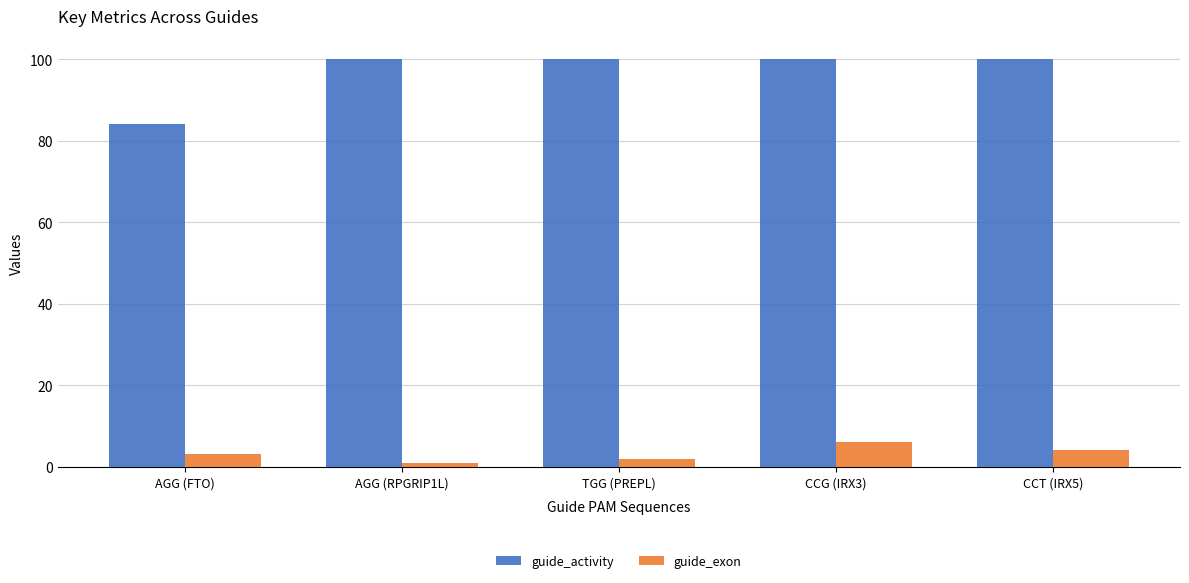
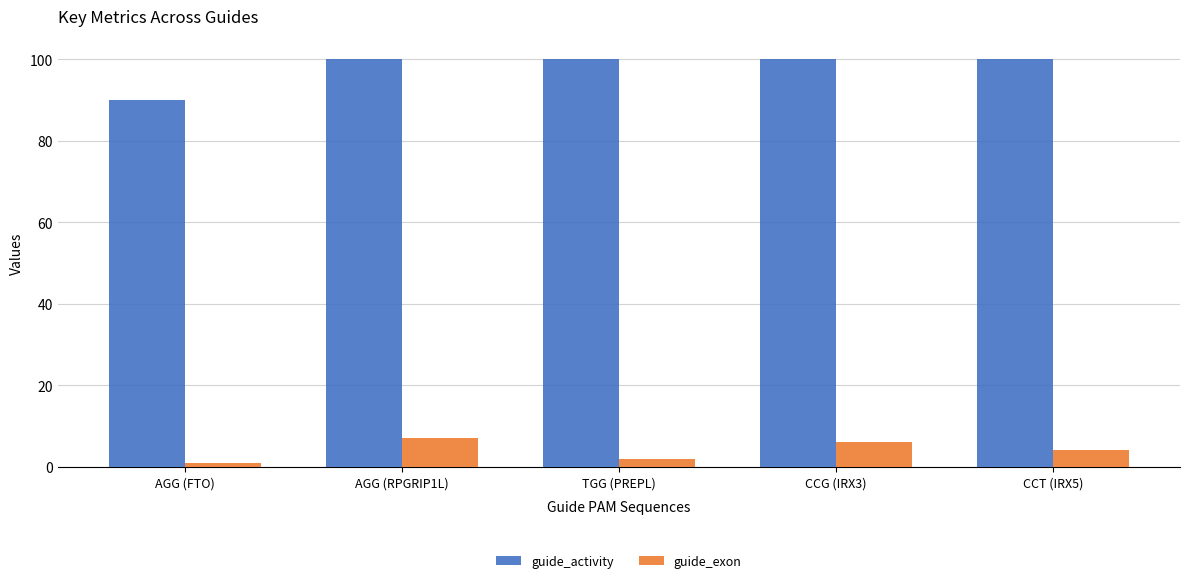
  {
    "guide_activity": {
-     "AGG (FTO)": 84,
+     "AGG (FTO)": 90,
      "AGG (RPGRIP1L)": 100,
      "TGG (PREPL)": 100,
      "CCG (IRX3)": 100,
      "CCT (IRX5)": 100
    },
    "guide_exon": {
-     "AGG (FTO)": 3,
-     "AGG (RPGRIP1L)": 1,
+     "AGG (FTO)": 1,
+     "AGG (RPGRIP1L)": 7,
      "TGG (PREPL)": 2,
      "CCG (IRX3)": 6,
      "CCT (IRX5)": 4
    }
  }
